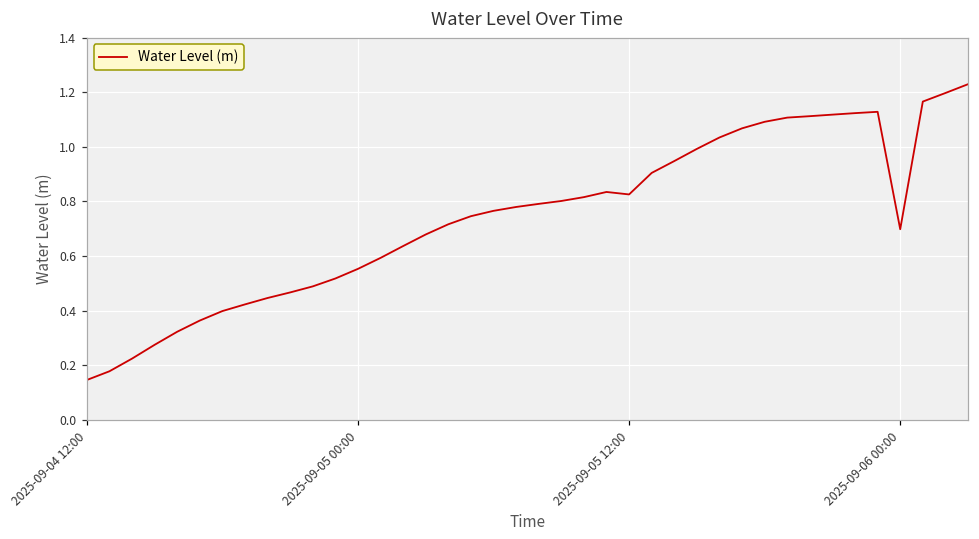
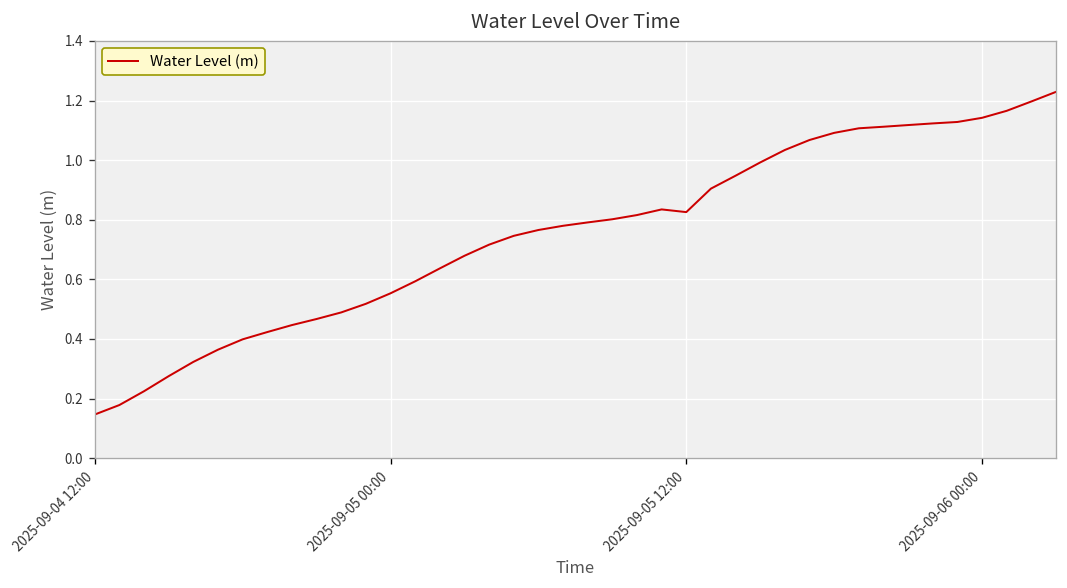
  {
    "2025-09-04 12:00": 0.15,
    "2025-09-05 00:00": 0.55,
    "2025-09-05 12:00": 0.83,
-   "2025-09-06 00:00": 0.70
+   "2025-09-06 00:00": 1.14
  }
